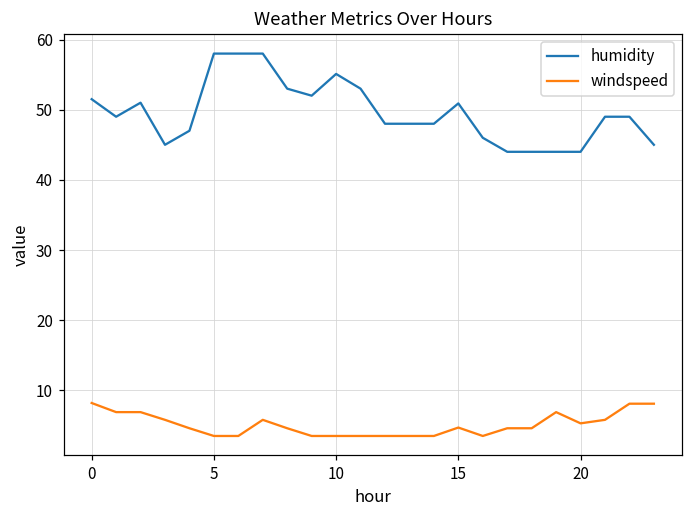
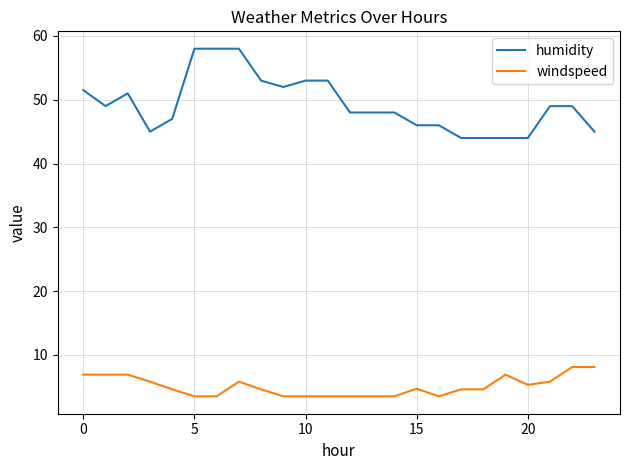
  {
    "humidity": {
      "0": 52,
      "5": 58,
-     "10": 55,
-     "15": 51,
+     "10": 53,
+     "15": 46,
      "20": 44
    },
    "windspeed": {
-     "0": 8,
+     "0": 7,
      "5": 4,
      "10": 4,
      "15": 5,
      "20": 5
    }
  }
